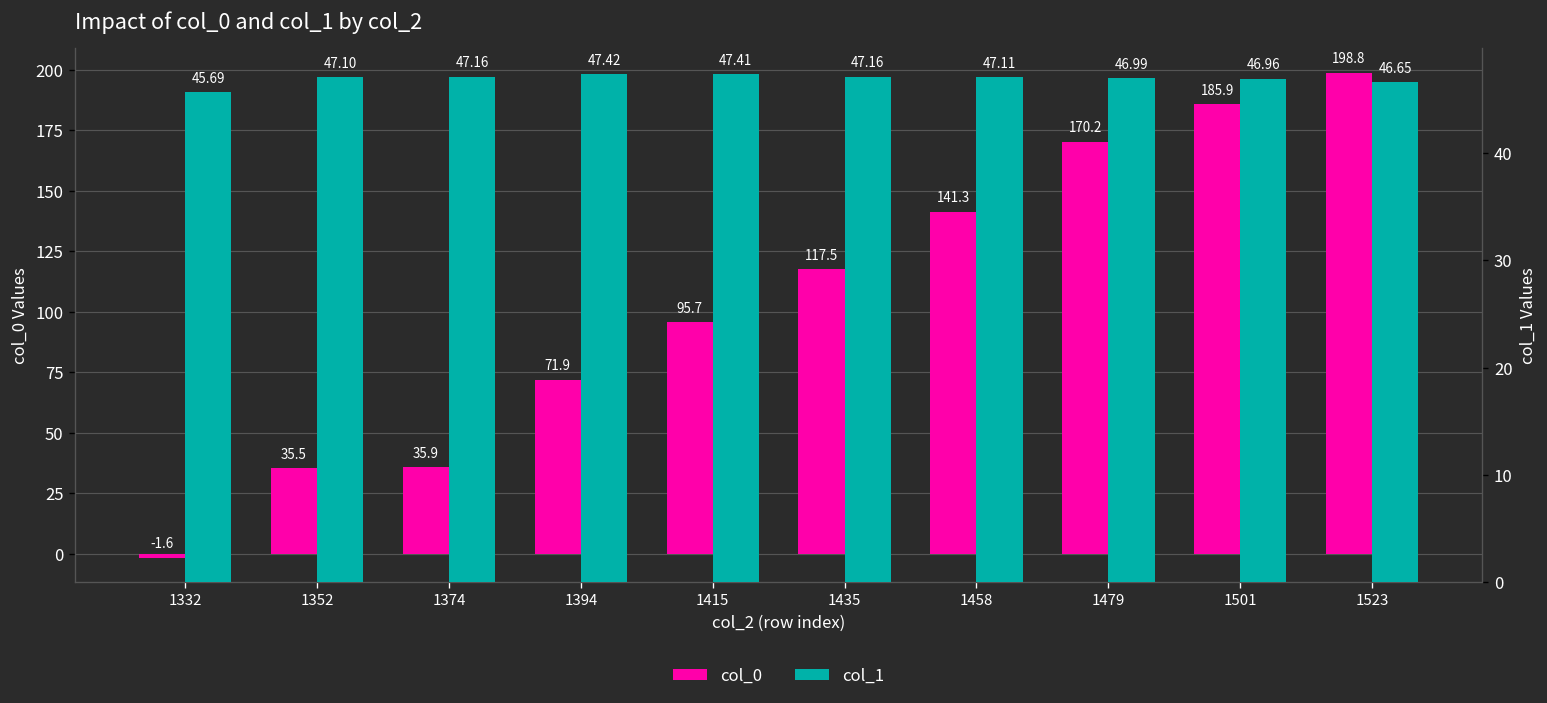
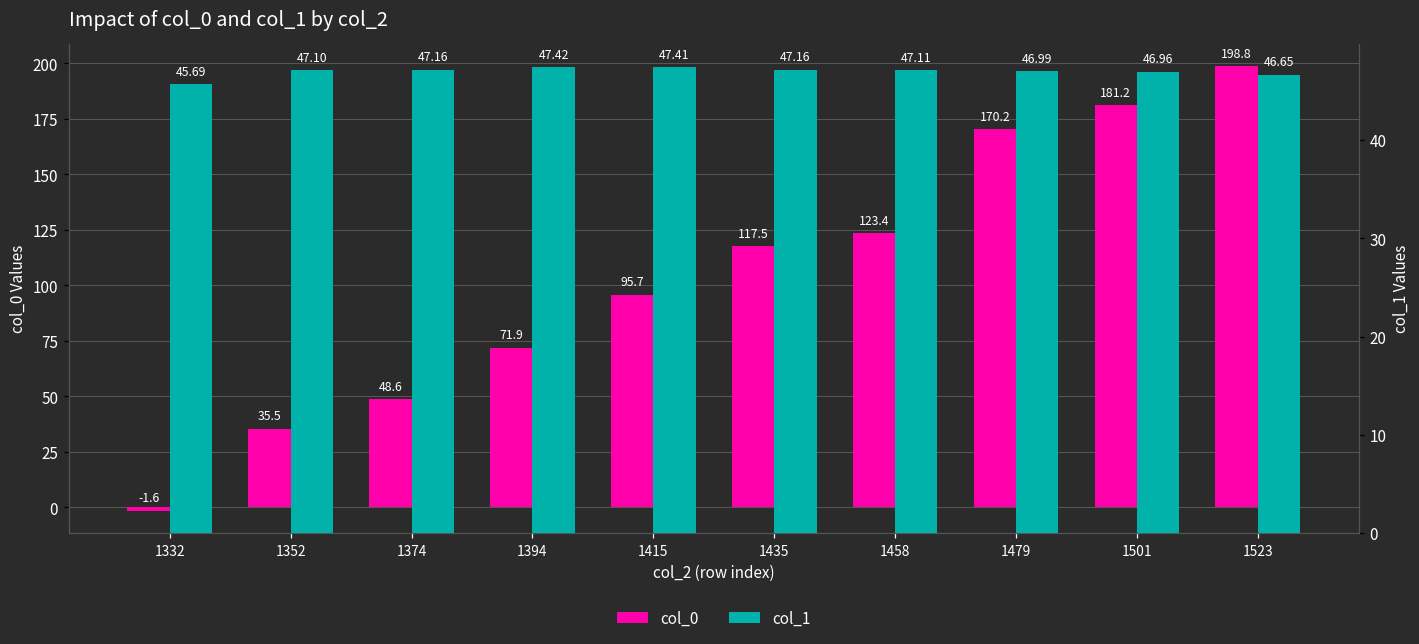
  {
    "col_0": {
      "1332": -1.6,
      "1352": 35.5,
-     "1374": 35.9,
+     "1374": 48.6,
      "1394": 71.9,
      "1415": 95.7,
      "1435": 117.5,
-     "1458": 141.3,
+     "1458": 123.4,
      "1479": 170.2,
-     "1501": 185.9,
+     "1501": 181.2,
      "1523": 198.8
    },
    "col_1": {
      "1332": 45.69,
      "1352": 47.10,
      "1374": 47.16,
      "1394": 47.42,
      "1415": 47.41,
      "1435": 47.16,
      "1458": 47.11,
      "1479": 46.99,
      "1501": 46.96,
      "1523": 46.65
    }
  }
